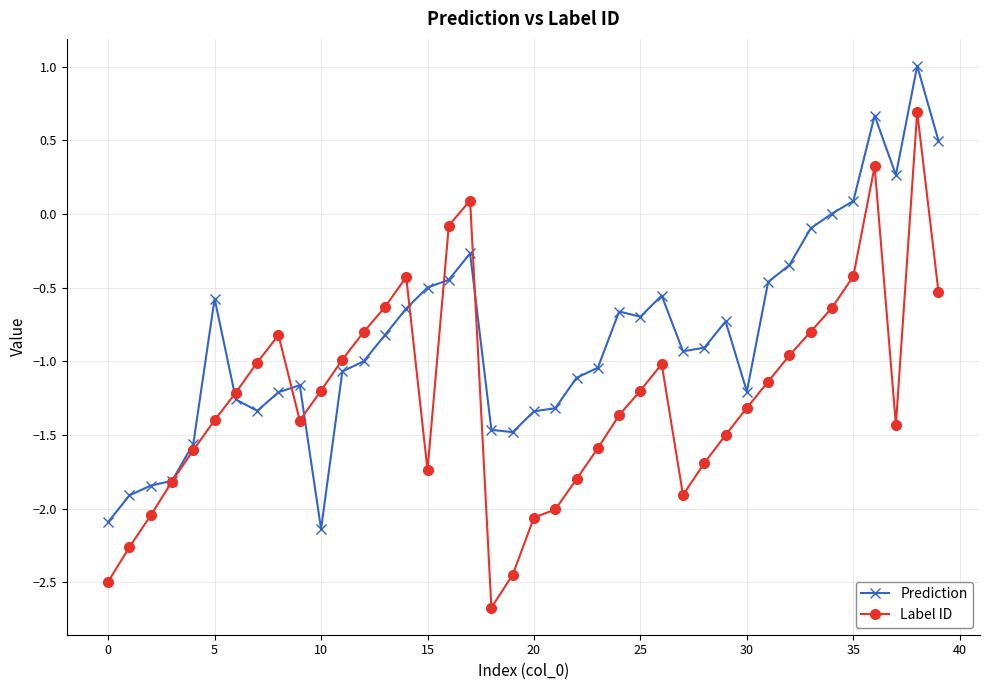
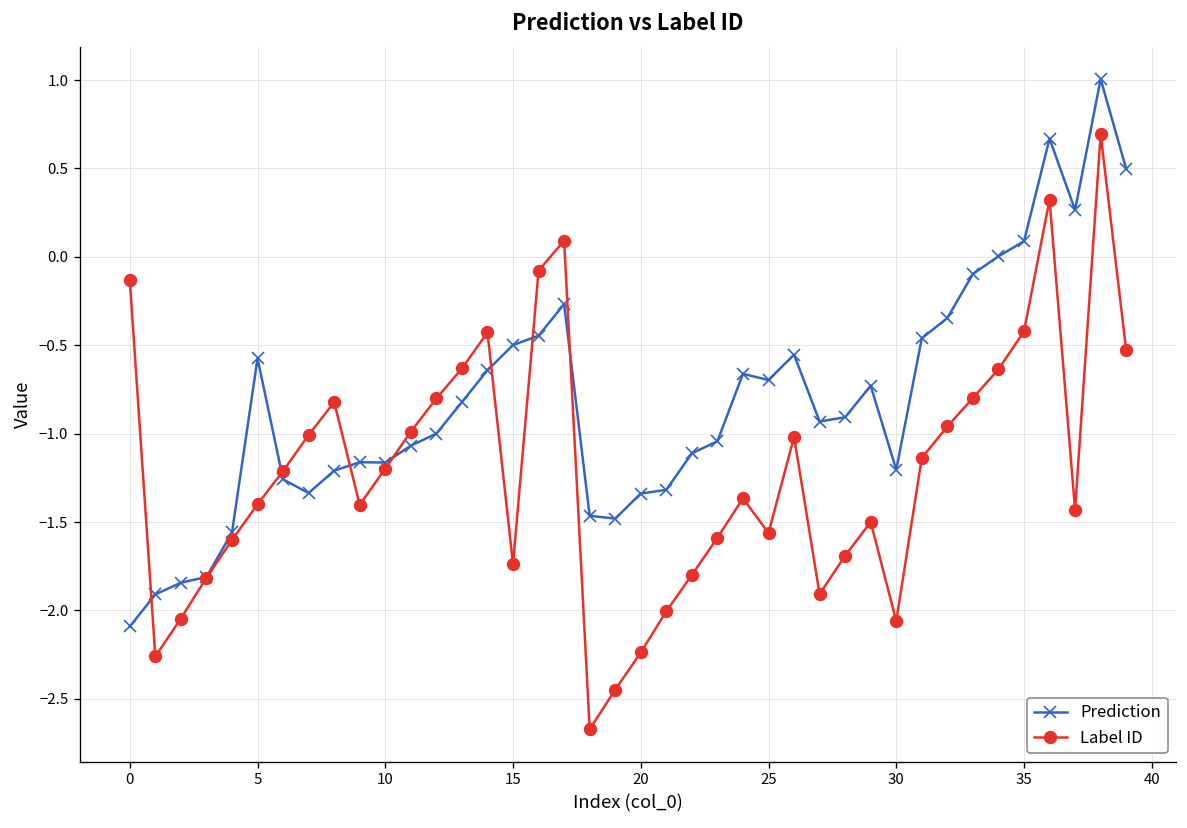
  {
    "Prediction": {
      "0": -2.09,
      "5": -0.57,
-     "10": -2.14,
+     "10": -1.16,
      "15": -0.50,
      "20": -1.34,
      "25": -0.70,
      "30": -1.20,
      "35": 0.09
    },
    "Label ID": {
-     "0": -2.50,
+     "0": -0.13,
      "5": -1.40,
      "10": -1.20,
      "15": -1.74,
-     "20": -2.06,
-     "25": -1.20,
-     "30": -1.32,
+     "20": -2.24,
+     "25": -1.56,
+     "30": -2.06,
      "35": -0.42
    }
  }
